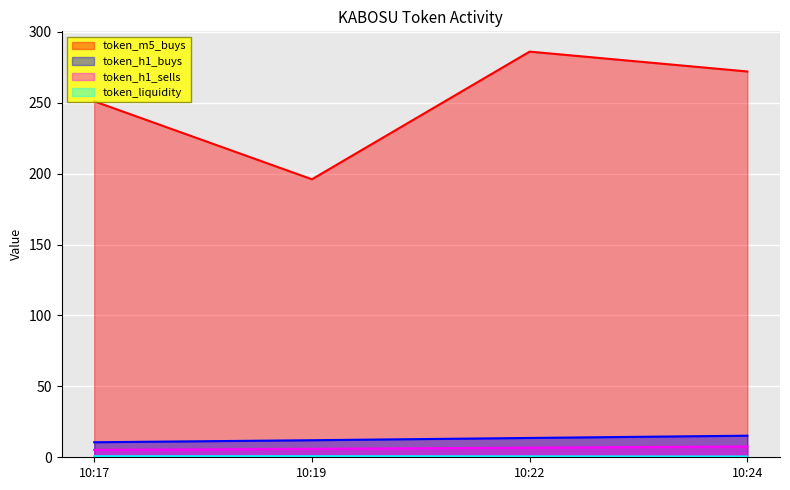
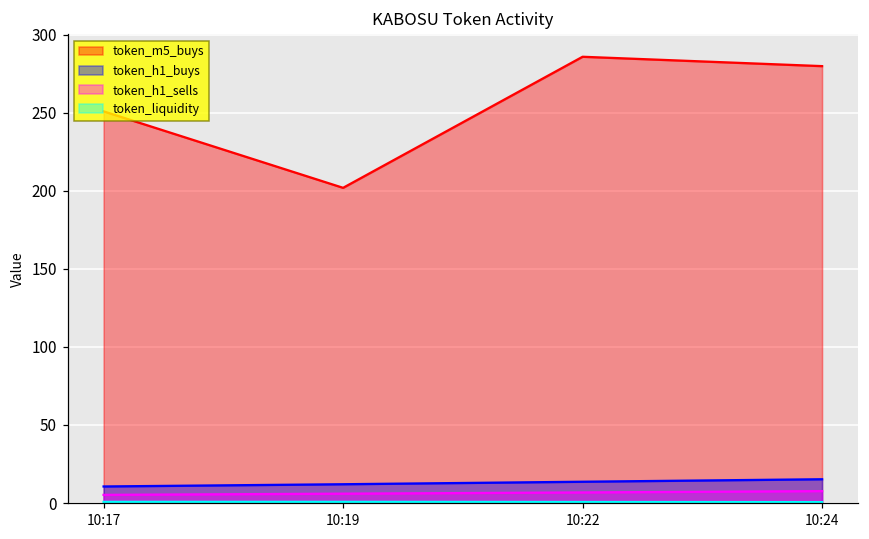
  {
    "token_m5_buys": {
-     "10:19": 196,
+     "10:19": 202,
      "10:22": 286,
-     "10:24": 272
+     "10:24": 280
    },
    "token_h1_buys": {
      "10:17": 11,
      "10:19": 12,
      "10:22": 14,
      "10:24": 15
    },
    "token_h1_sells": {
      "10:17": 5,
      "10:19": 6,
      "10:22": 7,
      "10:24": 8
    },
    "token_liquidity": {
      "10:17": 1,
      "10:19": 1,
      "10:22": 1,
      "10:24": 1
    }
  }
